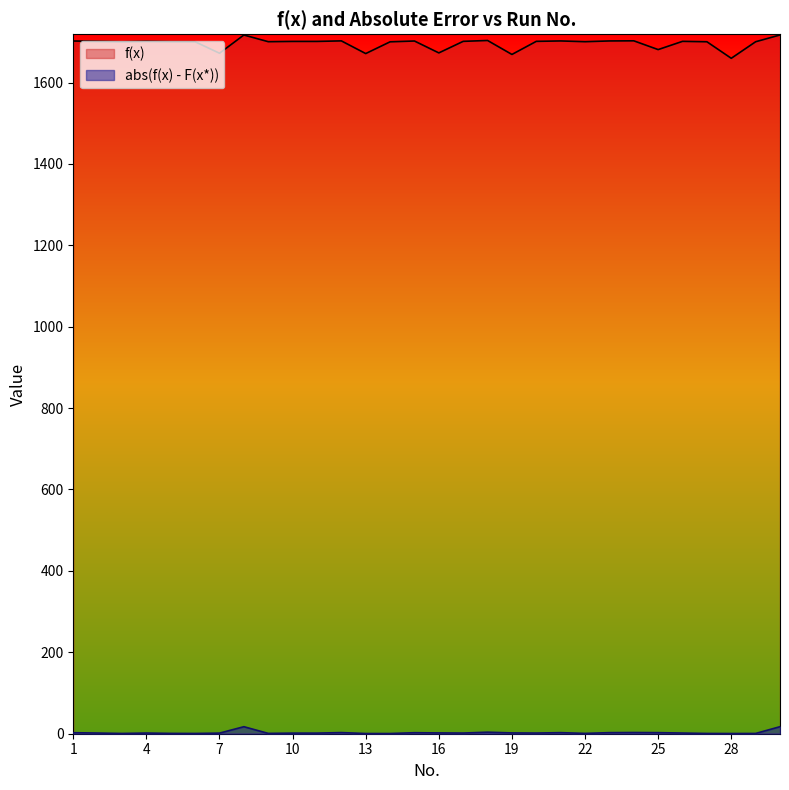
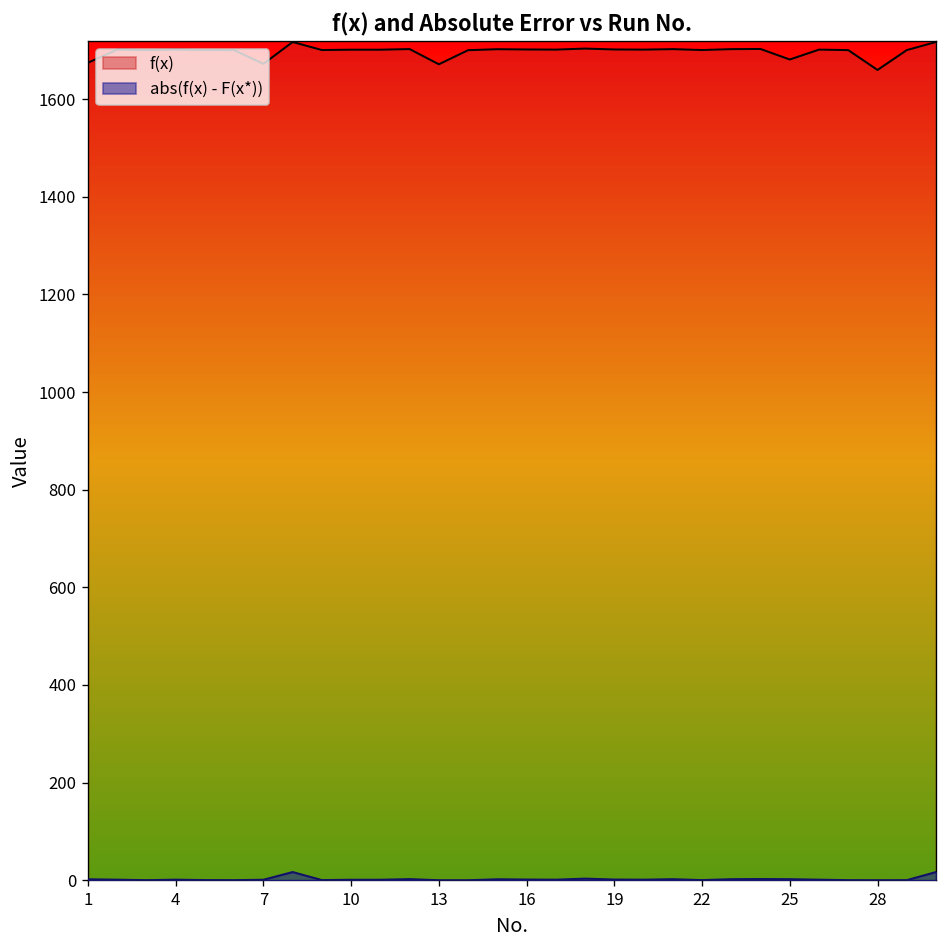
  {
    "f(x)": {
-     "1": 1700,
+     "1": 1670,
      "10": 1700,
      "13": 1670,
-     "16": 1670,
-     "19": 1670,
+     "16": 1700,
+     "19": 1700,
      "22": 1700,
      "25": 1680,
      "28": 1660
    },
    "abs(f(x) - F(x*))": {
      "1": 0,
      "4": 0,
      "7": 0,
      "10": 0,
      "13": 0,
      "16": 0,
      "19": 0,
      "22": 0,
      "25": 0,
      "28": 0
    }
  }
